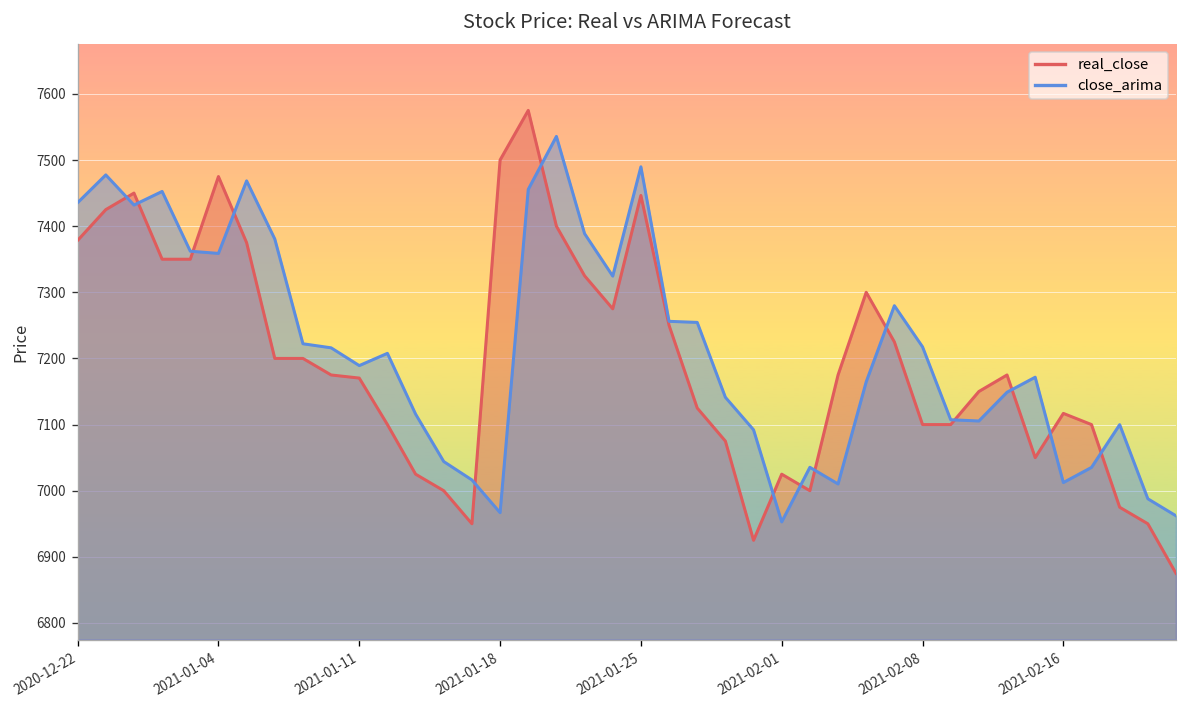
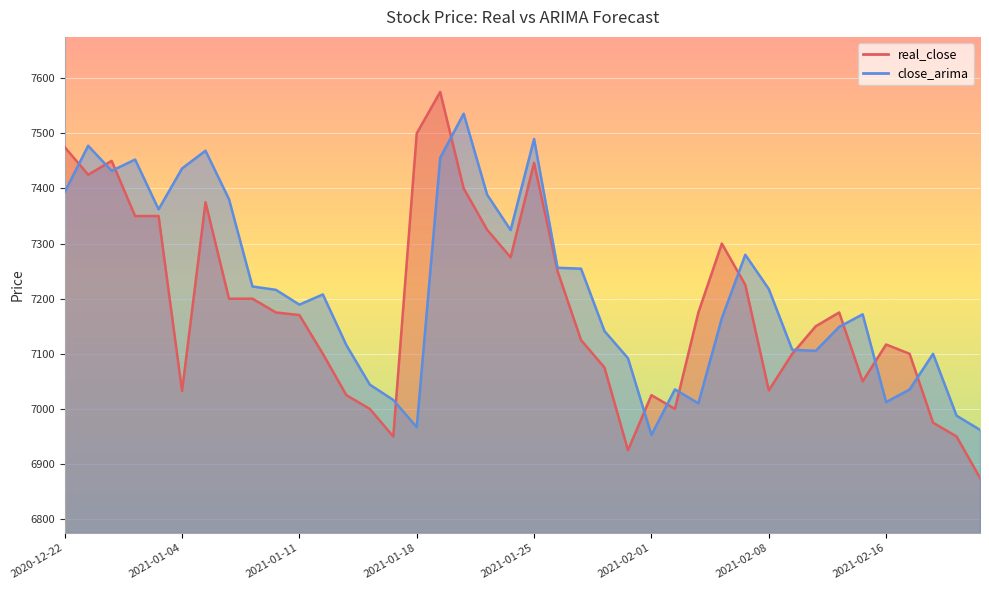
  {
    "real_close": {
-     "2020-12-22": 7380,
-     "2021-01-04": 7480,
+     "2020-12-22": 7480,
+     "2021-01-04": 7030,
      "2021-01-11": 7170,
      "2021-01-18": 7500,
      "2021-01-25": 7450,
      "2021-02-01": 7030,
-     "2021-02-08": 7100,
+     "2021-02-08": 7030,
      "2021-02-16": 7120
    },
    "close_arima": {
-     "2020-12-22": 7440,
-     "2021-01-04": 7360,
+     "2020-12-22": 7390,
+     "2021-01-04": 7440,
      "2021-01-11": 7190,
      "2021-01-18": 6970,
      "2021-01-25": 7490,
      "2021-02-01": 6950,
      "2021-02-08": 7220,
      "2021-02-16": 7010
    }
  }
